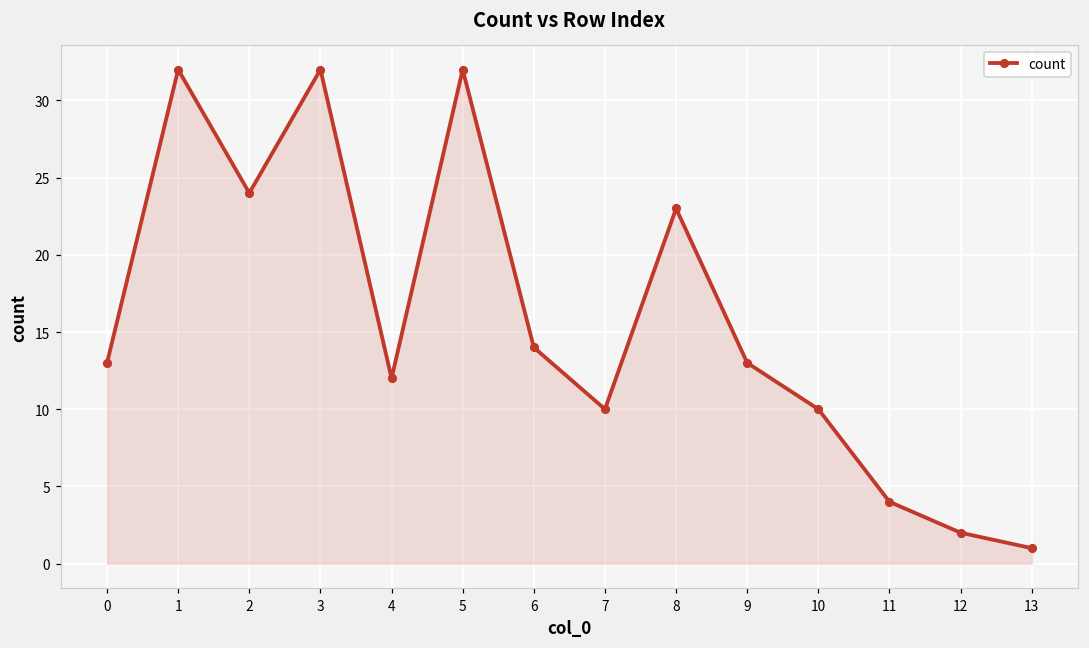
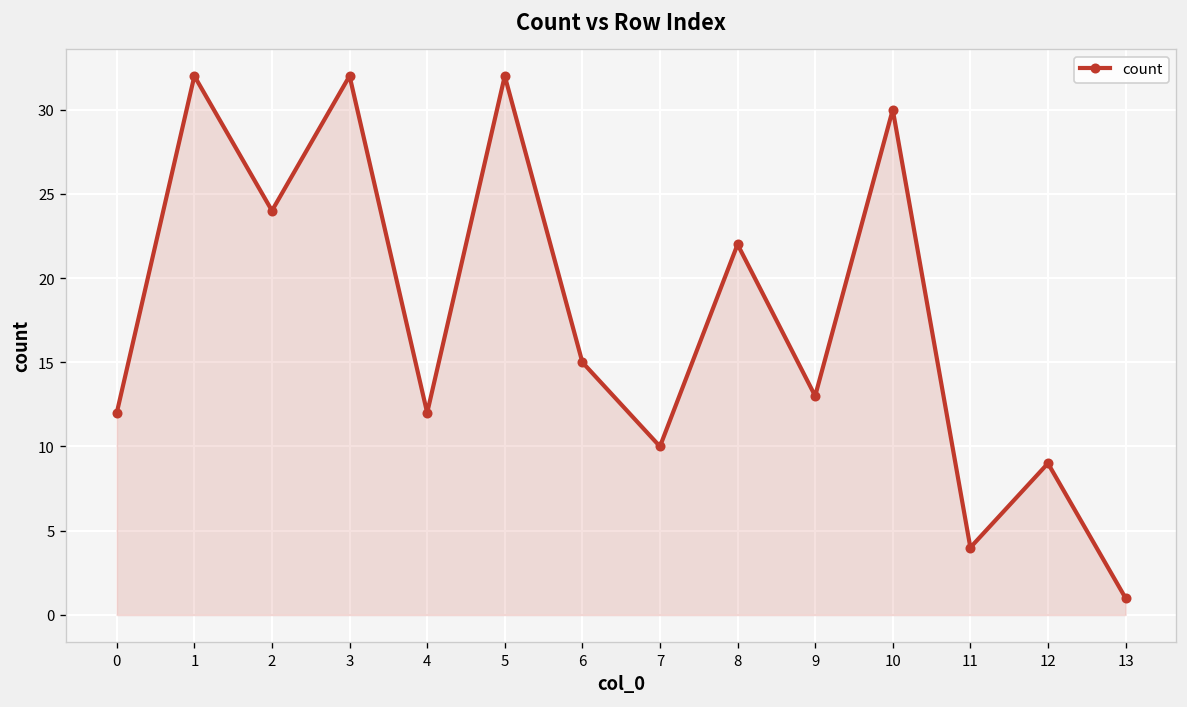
  {
-   "0": 13,
+   "0": 12,
    "1": 32,
    "2": 24,
    "3": 32,
    "4": 12,
    "5": 32,
-   "6": 14,
+   "6": 15,
    "7": 10,
-   "8": 23,
+   "8": 22,
    "9": 13,
-   "10": 10,
+   "10": 30,
    "11": 4,
-   "12": 2,
+   "12": 9,
    "13": 1
  }
